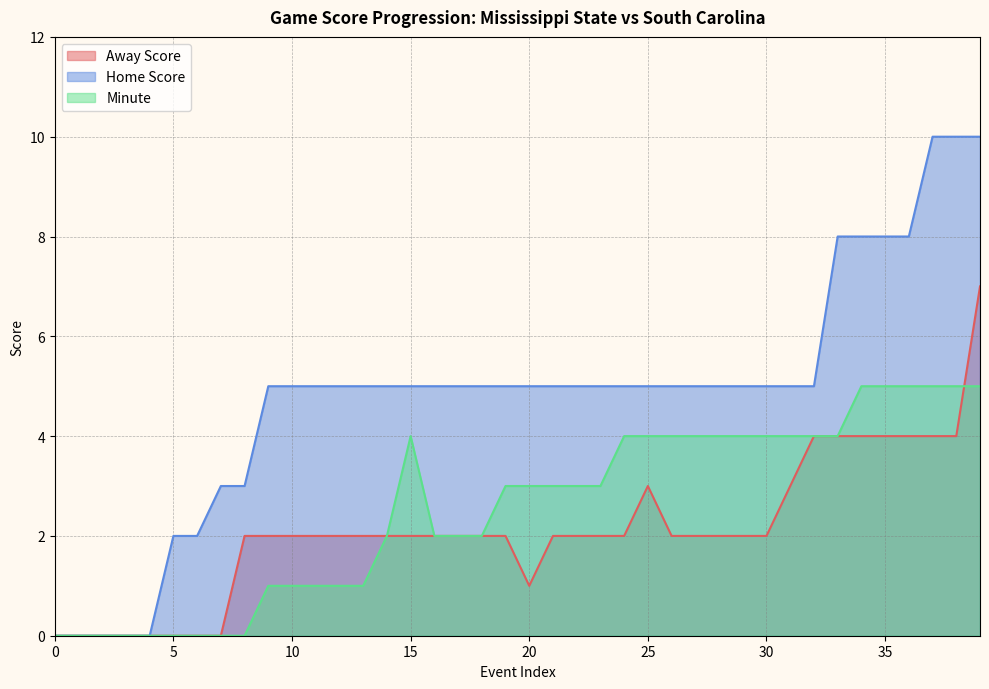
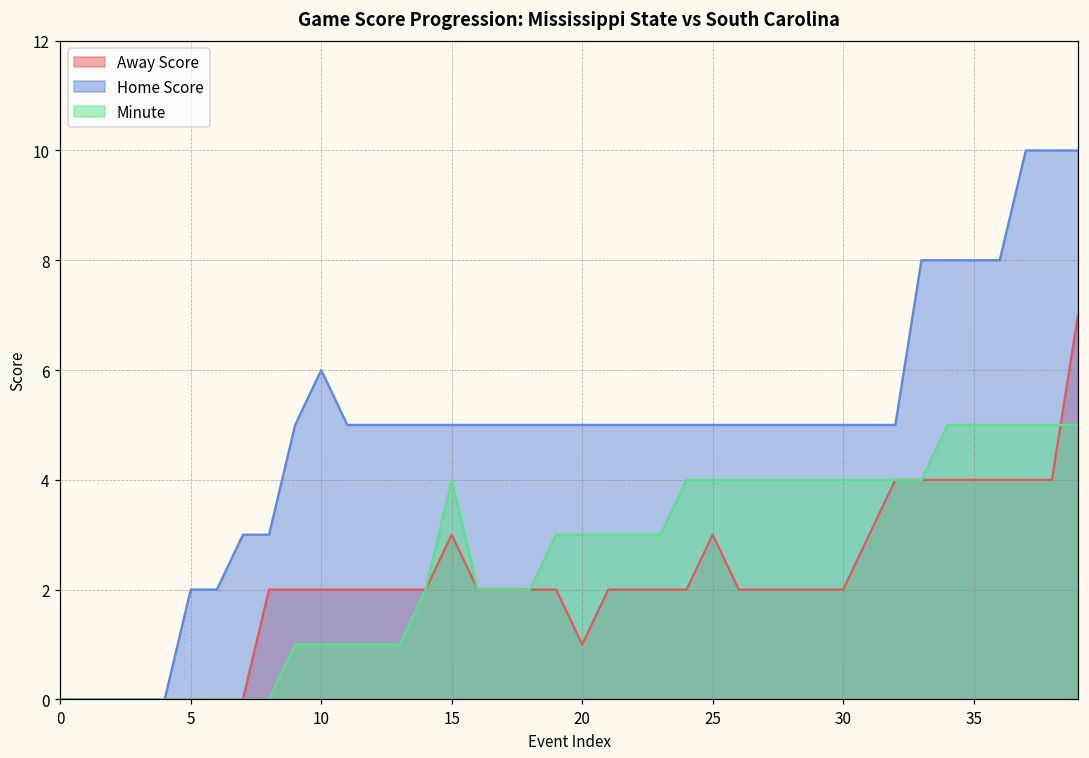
  {
    "Away Score": {
      "10": 2,
-     "15": 2,
+     "15": 3,
      "20": 1,
      "25": 3,
      "30": 2,
      "35": 4
    },
    "Home Score": {
      "5": 2,
-     "10": 5,
+     "10": 6,
      "15": 5,
      "20": 5,
      "25": 5,
      "30": 5,
      "35": 8
    },
    "Minute": {
      "10": 1,
      "15": 4,
      "20": 3,
      "25": 4,
      "30": 4,
      "35": 5
    }
  }
